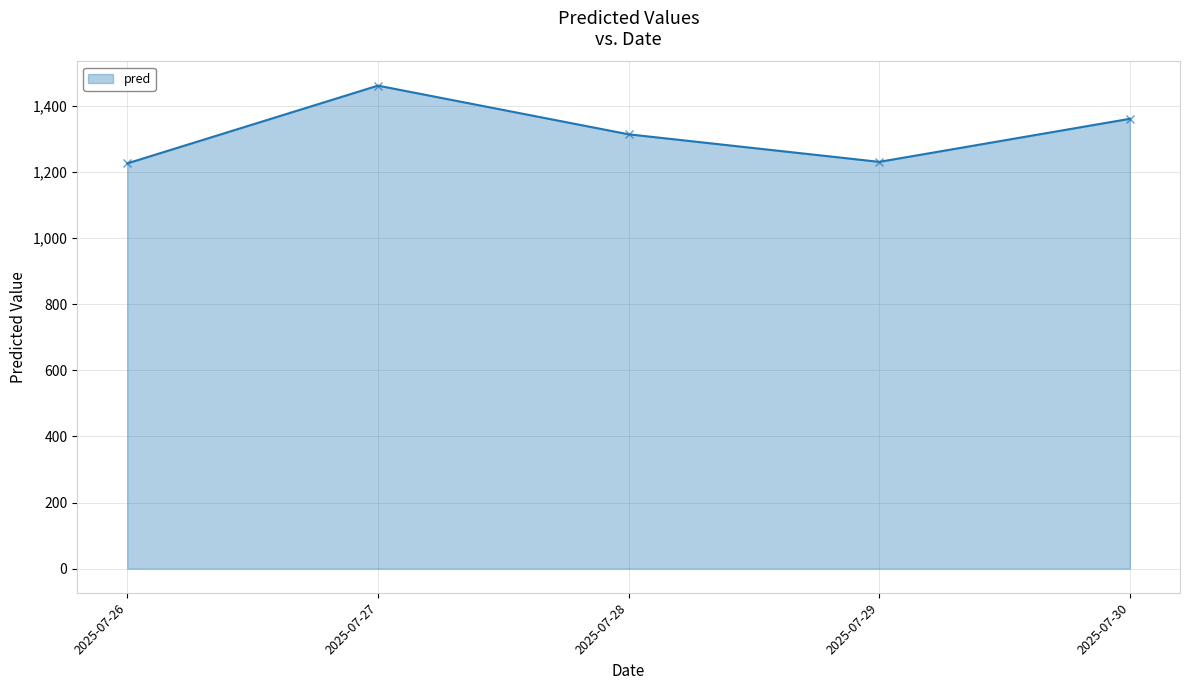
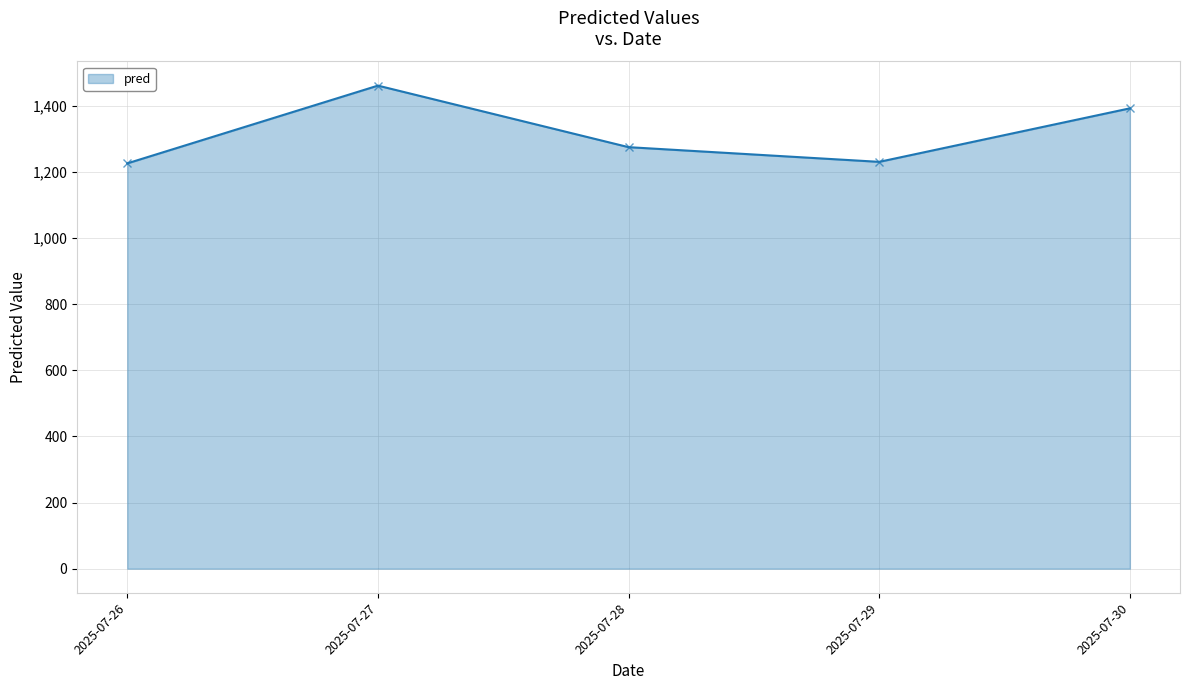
  {
    "2025-07-26": "1,230",
    "2025-07-27": "1,460",
-   "2025-07-28": "1,310",
+   "2025-07-28": "1,280",
    "2025-07-29": "1,230",
-   "2025-07-30": "1,360"
+   "2025-07-30": "1,390"
  }
